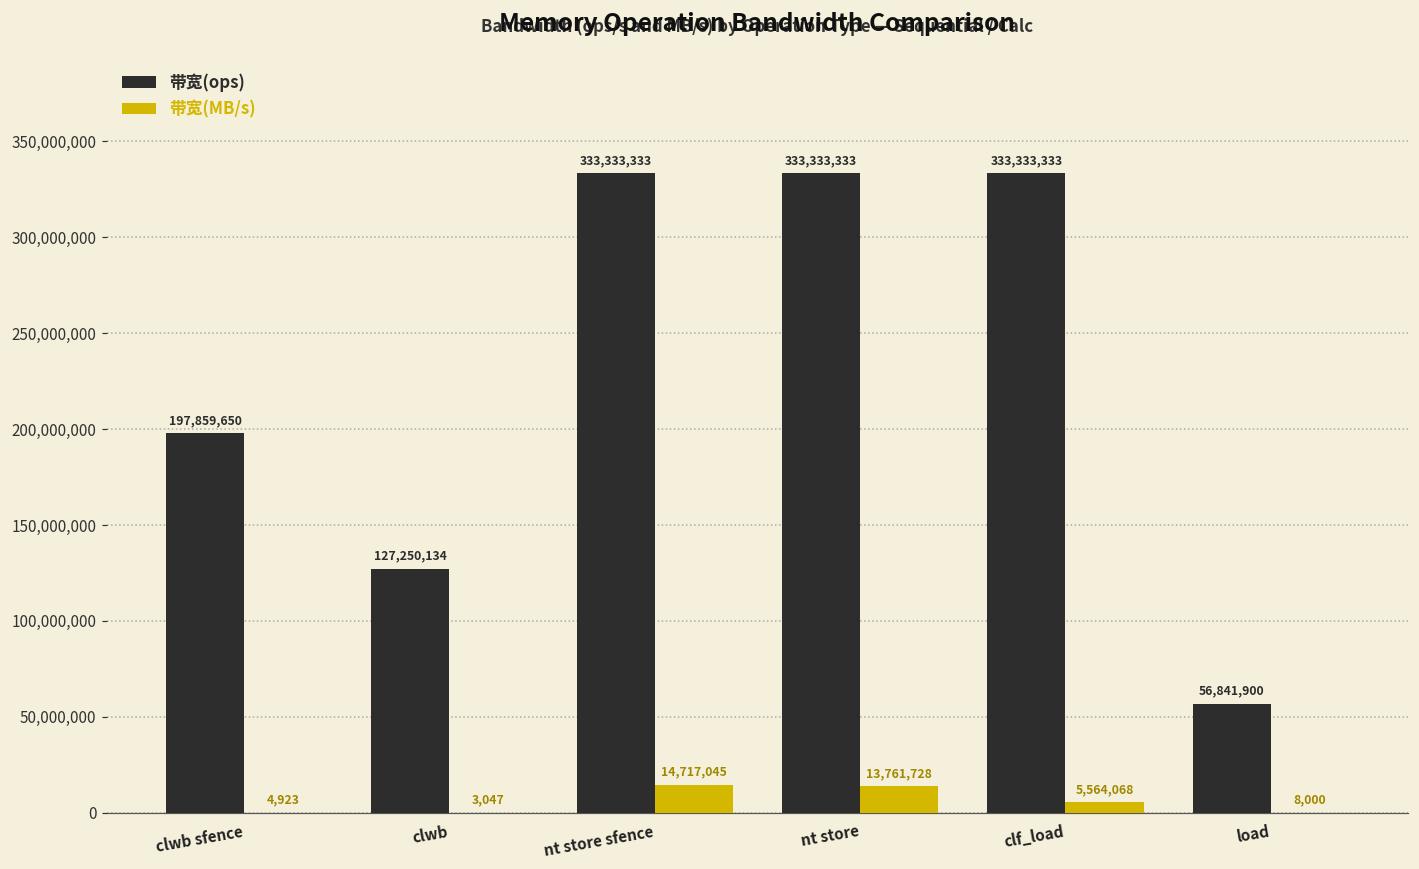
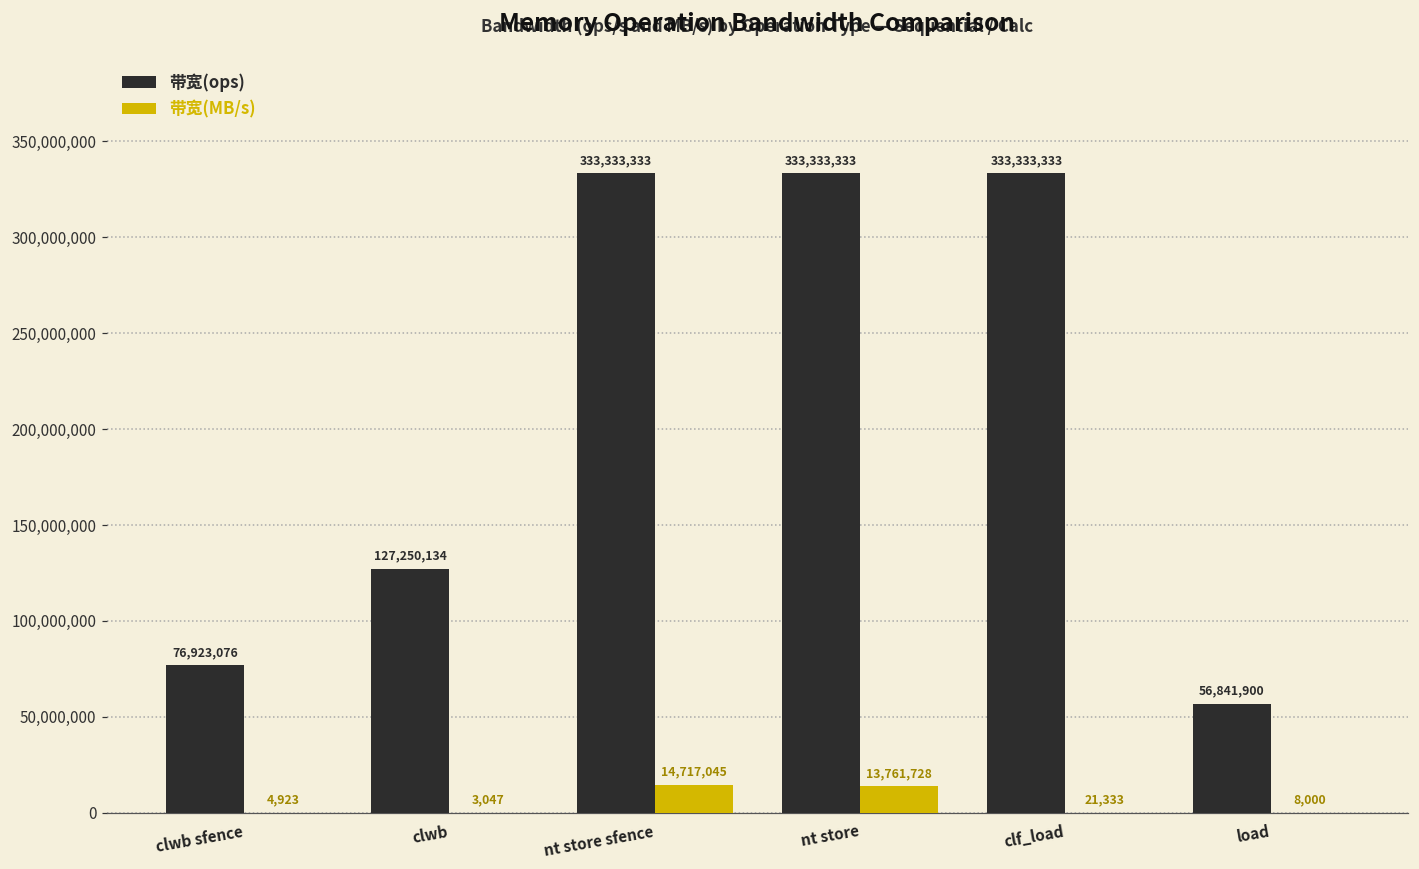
  {
    "带宽(ops)": {
-     "clwb sfence": "197,859,650",
+     "clwb sfence": "76,923,076",
      "clwb": "127,250,134",
      "nt store sfence": "333,333,333",
      "nt store": "333,333,333",
      "clf_load": "333,333,333",
      "load": "56,841,900"
    },
    "带宽(MB/s)": {
      "clwb sfence": "4,923",
      "clwb": "3,047",
      "nt store sfence": "14,717,045",
      "nt store": "13,761,728",
-     "clf_load": "5,564,068",
+     "clf_load": "21,333",
      "load": "8,000"
    }
  }
